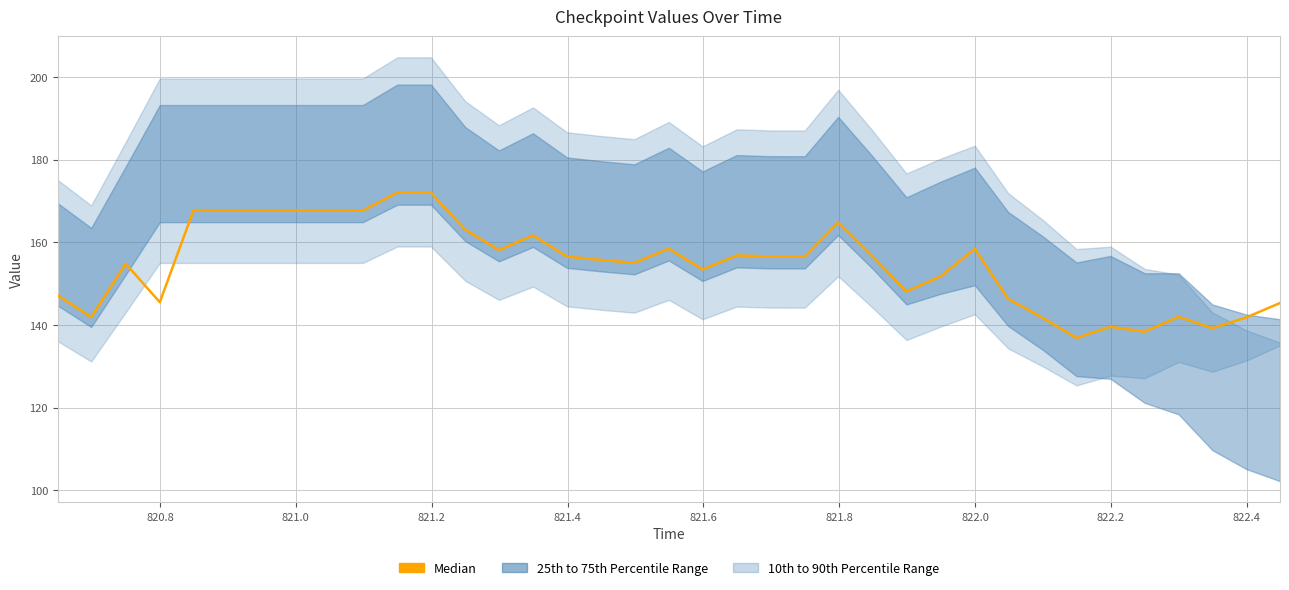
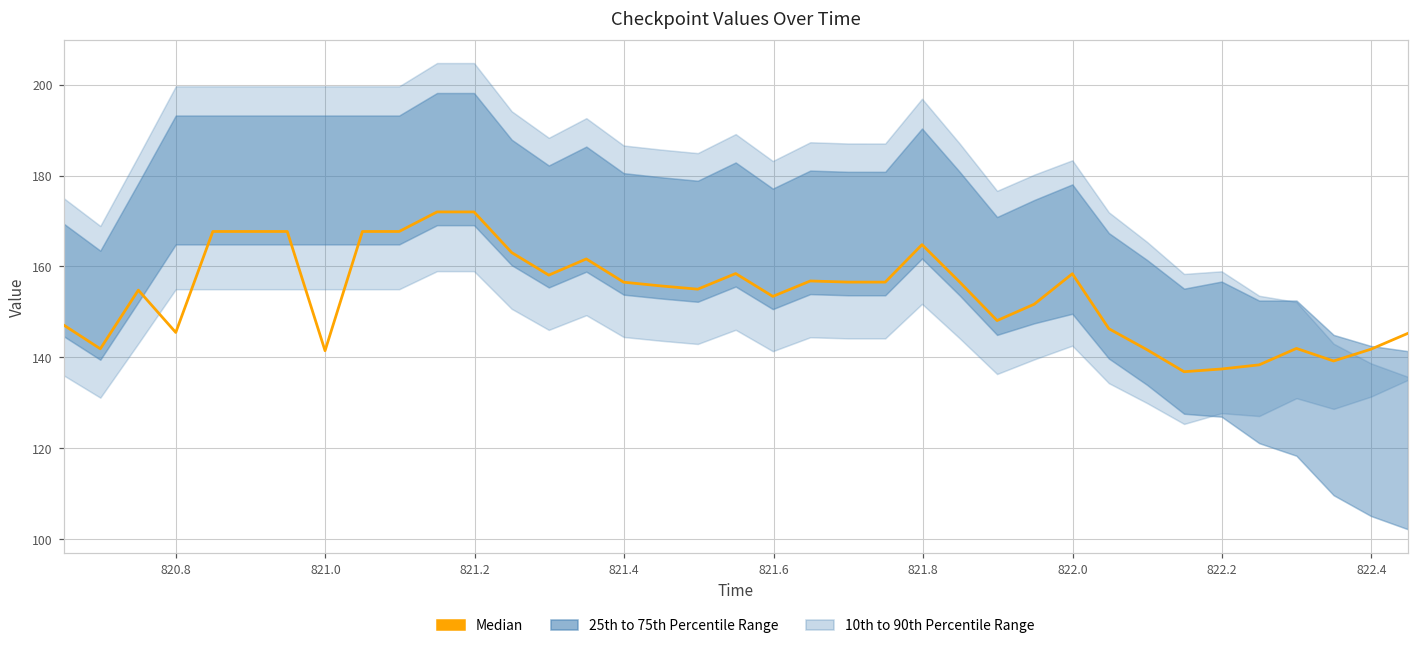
  {
    "Median": {
      "820.8": 145,
-     "821.0": 168,
+     "821.0": 141,
      "821.4": 157,
      "822.0": 158,
-     "822.2": 140,
+     "822.2": 137,
      "822.4": 142
    }
  }
